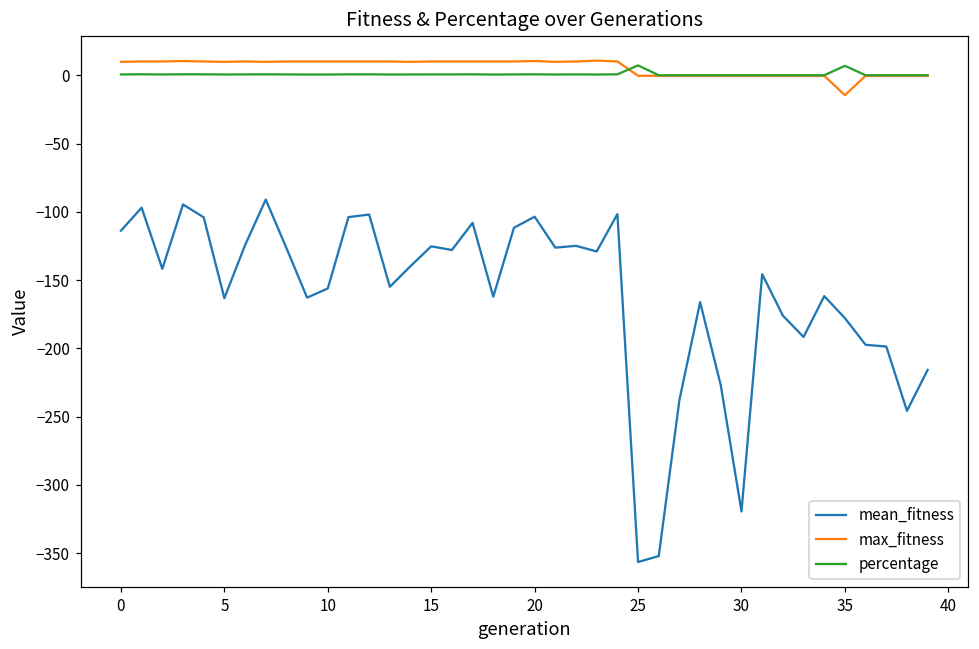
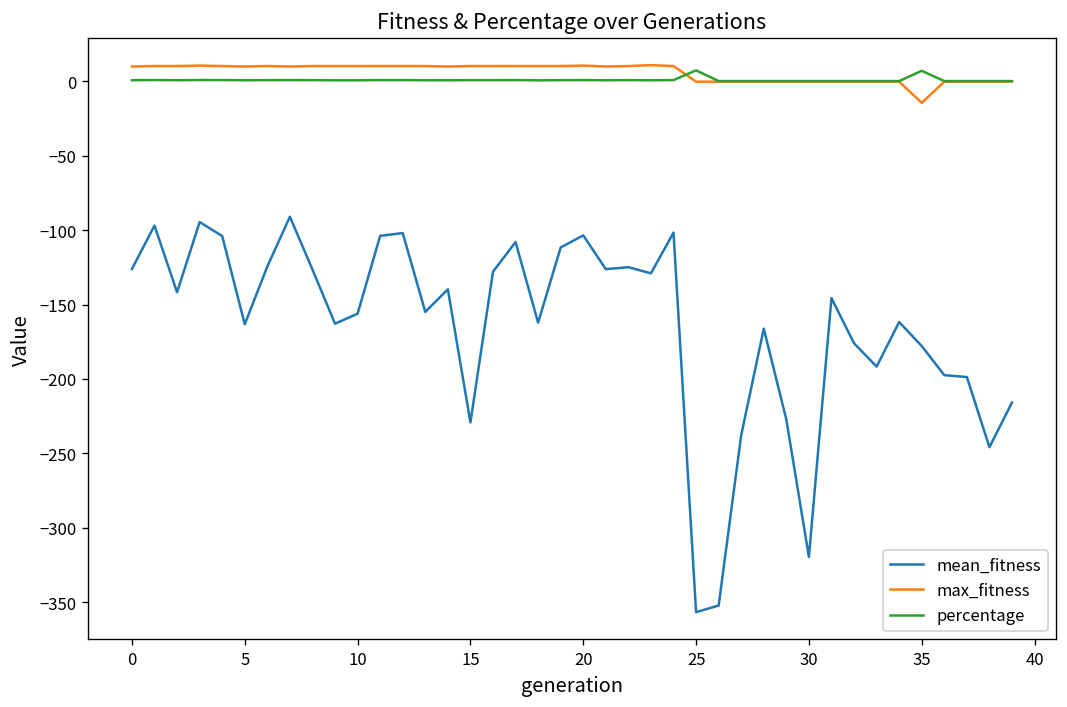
  {
    "mean_fitness": {
-     "0": -114,
+     "0": -126,
      "5": -163,
      "10": -156,
-     "15": -125,
+     "15": -229,
      "20": -104,
      "25": -357,
      "30": -319,
      "35": -178
    },
    "max_fitness": {
      "0": 10,
      "5": 10,
      "10": 10,
      "15": 10,
      "20": 10,
      "25": 0,
      "35": -15
    },
    "percentage": {
      "0": 1,
      "5": 1,
      "10": 1,
      "15": 1,
      "20": 1,
      "25": 7,
      "35": 7
    }
  }
